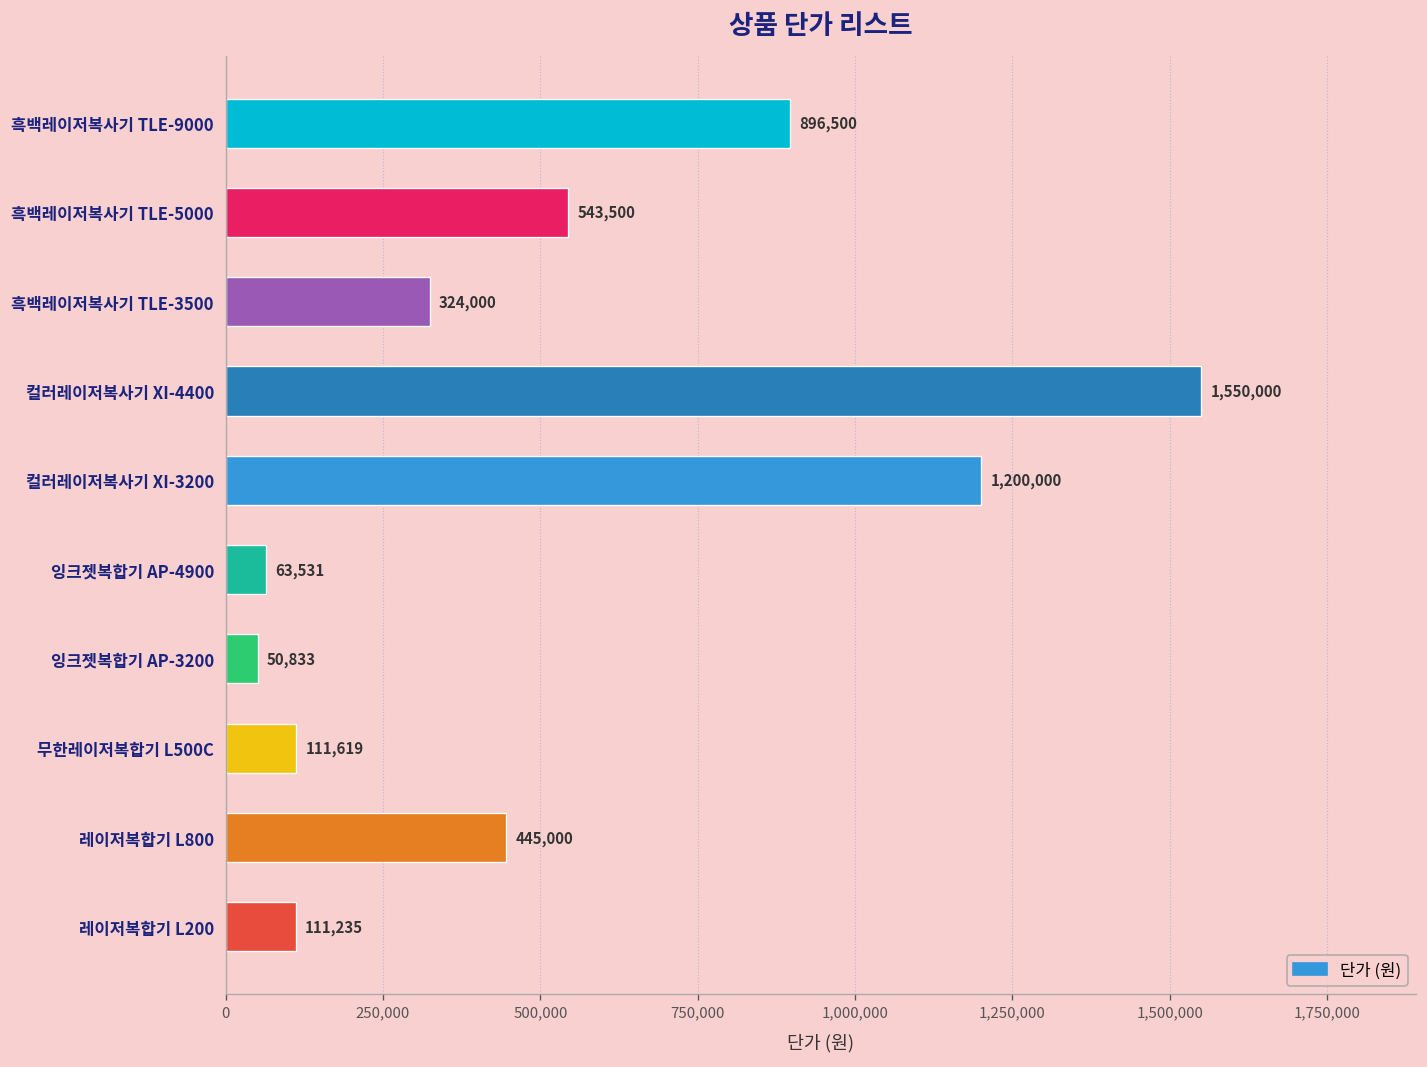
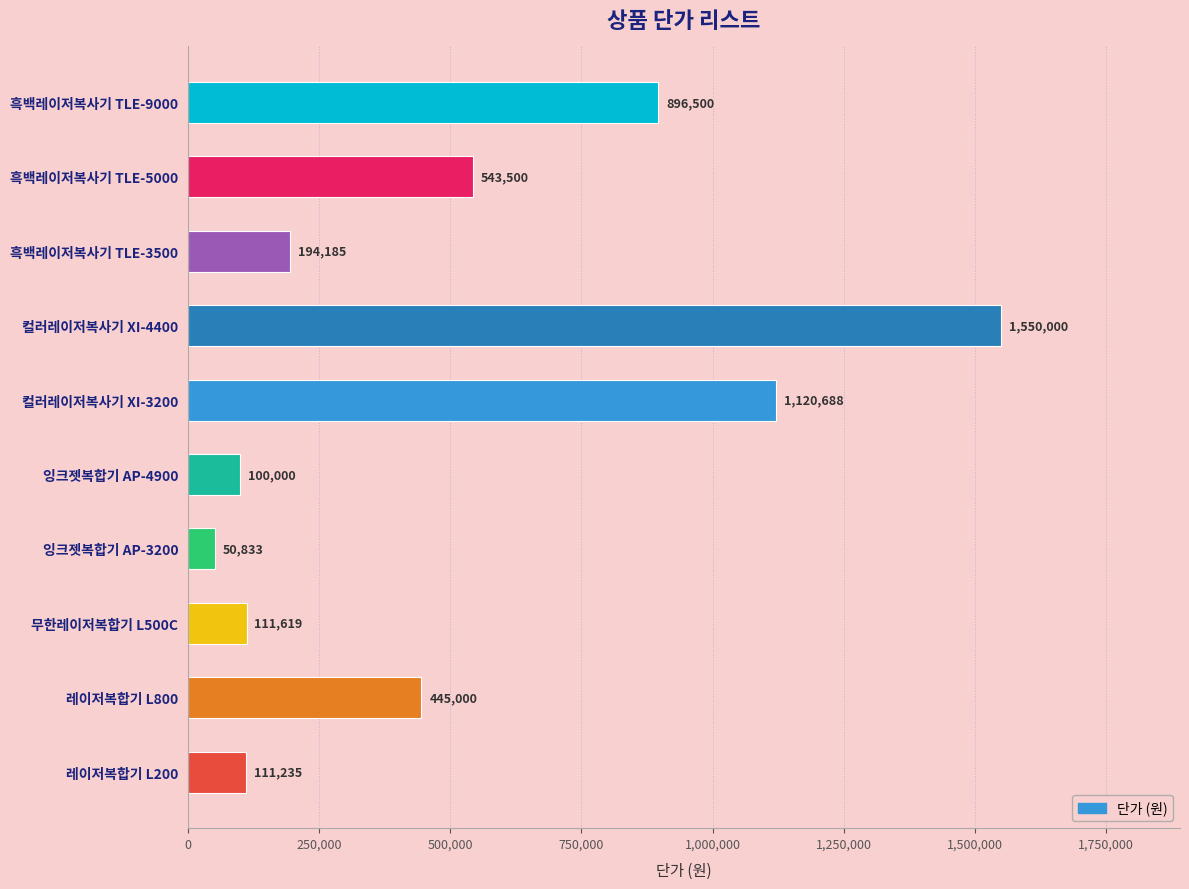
  {
    "흑백레이저복사기 TLE-9000": "896,500",
    "흑백레이저복사기 TLE-5000": "543,500",
-   "흑백레이저복사기 TLE-3500": "324,000",
+   "흑백레이저복사기 TLE-3500": "194,185",
    "컬러레이저복사기 XI-4400": "1,550,000",
-   "컬러레이저복사기 XI-3200": "1,200,000",
-   "잉크젯복합기 AP-4900": "63,531",
+   "컬러레이저복사기 XI-3200": "1,120,688",
+   "잉크젯복합기 AP-4900": "100,000",
    "잉크젯복합기 AP-3200": "50,833",
    "무한레이저복합기 L500C": "111,619",
    "레이저복합기 L800": "445,000",
    "레이저복합기 L200": "111,235"
  }
